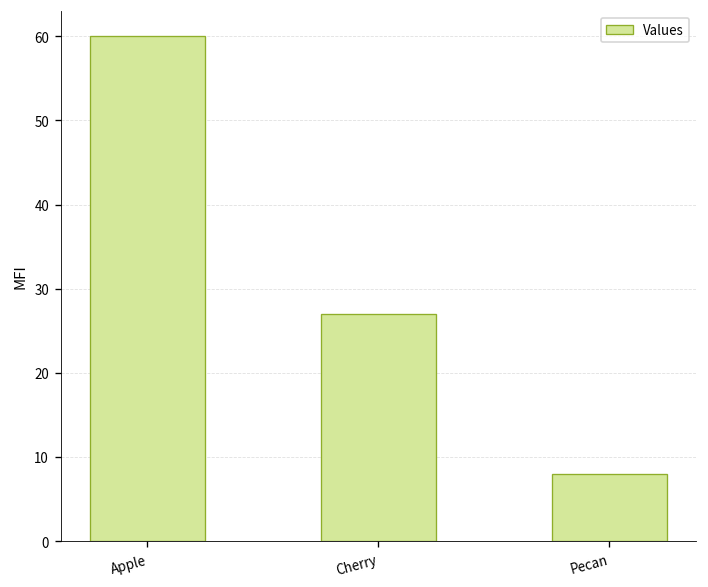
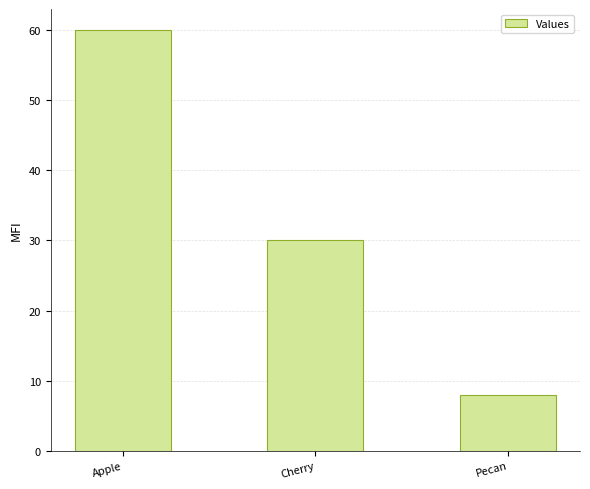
  {
    "Apple": 60,
-   "Cherry": 27,
+   "Cherry": 30,
    "Pecan": 8
  }
